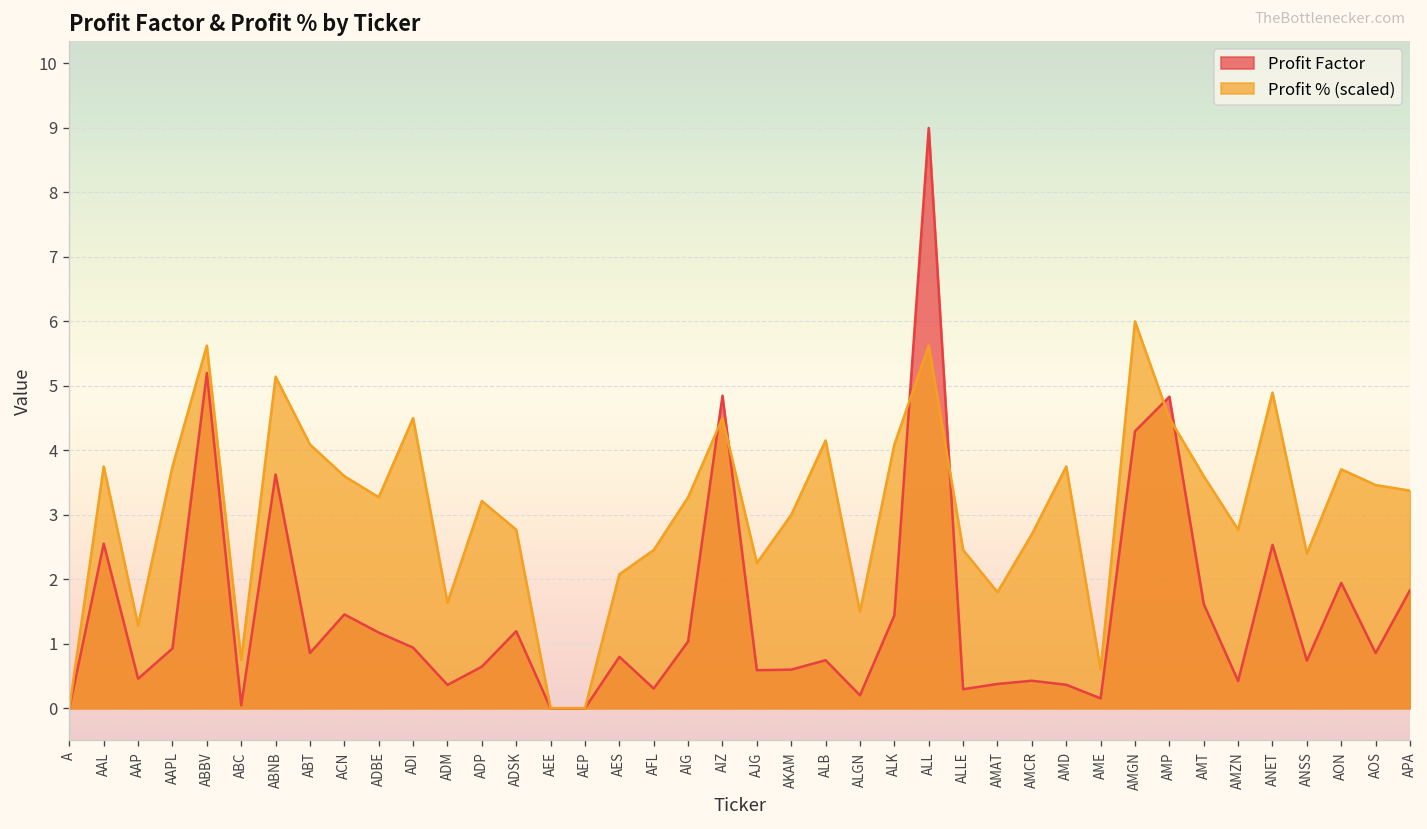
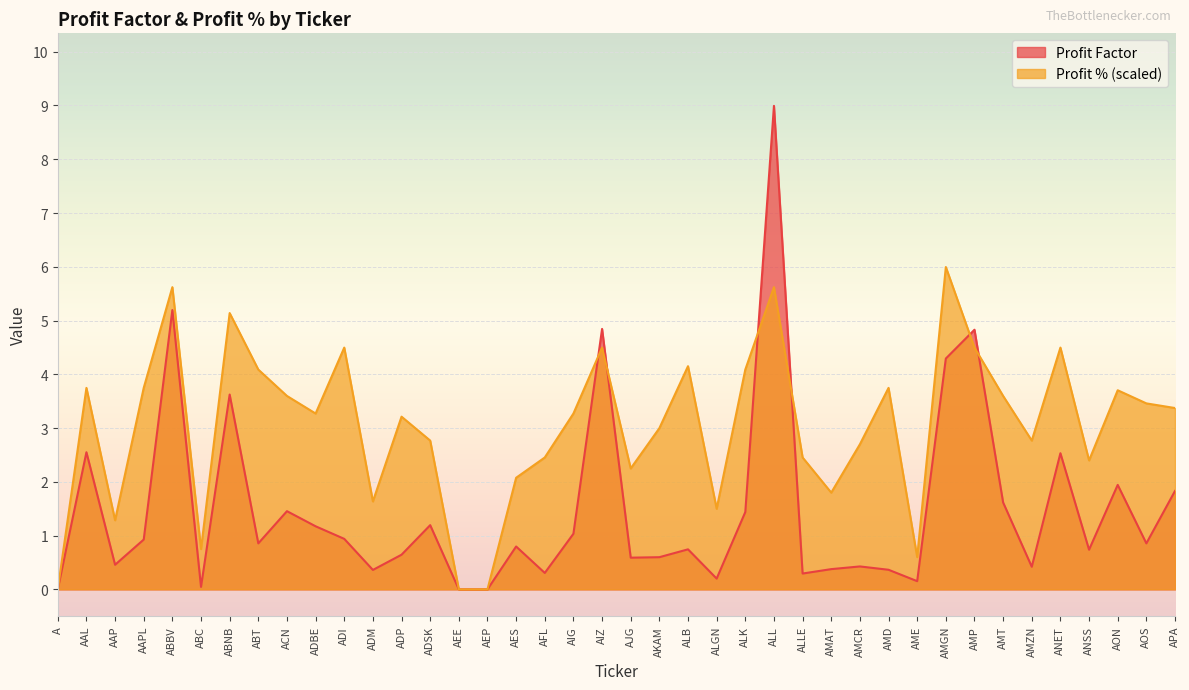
  {
    "Profit Factor": {
      "AAL": 2.6,
      "AAP": 0.5,
      "AAPL": 0.9,
      "ABBV": 5.2,
      "ABC": 0.0,
      "ABNB": 3.6,
      "ABT": 0.9,
      "ACN": 1.5,
      "ADBE": 1.2,
      "ADI": 0.9,
      "ADM": 0.4,
      "ADP": 0.6,
      "ADSK": 1.2,
      "AES": 0.8,
      "AFL": 0.3,
      "AIG": 1.0,
      "AIZ": 4.8,
      "AJG": 0.6,
      "AKAM": 0.6,
      "ALB": 0.7,
      "ALGN": 0.2,
      "ALK": 1.4,
      "ALL": 9.0,
      "ALLE": 0.3,
      "AMAT": 0.4,
      "AMCR": 0.4,
      "AMD": 0.4,
      "AME": 0.2,
      "AMGN": 4.3,
      "AMP": 4.8,
      "AMT": 1.6,
      "AMZN": 0.4,
      "ANET": 2.5,
      "ANSS": 0.7,
      "AON": 1.9,
      "AOS": 0.9,
      "APA": 1.8
    },
    "Profit % (scaled)": {
      "AAL": 3.7,
      "AAP": 1.3,
      "AAPL": 3.7,
      "ABBV": 5.6,
      "ABC": 0.7,
      "ABNB": 5.1,
      "ABT": 4.1,
      "ACN": 3.6,
      "ADBE": 3.3,
      "ADI": 4.5,
      "ADM": 1.6,
      "ADP": 3.2,
      "ADSK": 2.8,
      "AES": 2.1,
      "AFL": 2.5,
      "AIG": 3.3,
      "AIZ": 4.5,
      "AJG": 2.2,
      "AKAM": 3.0,
      "ALB": 4.2,
      "ALGN": 1.5,
      "ALK": 4.1,
      "ALL": 5.6,
      "ALLE": 2.5,
      "AMAT": 1.8,
      "AMCR": 2.7,
      "AMD": 3.7,
      "AME": 0.6,
      "AMGN": 6.0,
      "AMP": 4.5,
      "AMT": 3.6,
      "AMZN": 2.8,
-     "ANET": 4.9,
+     "ANET": 4.5,
      "ANSS": 2.4,
      "AON": 3.7,
      "AOS": 3.5,
      "APA": 3.4
    }
  }
